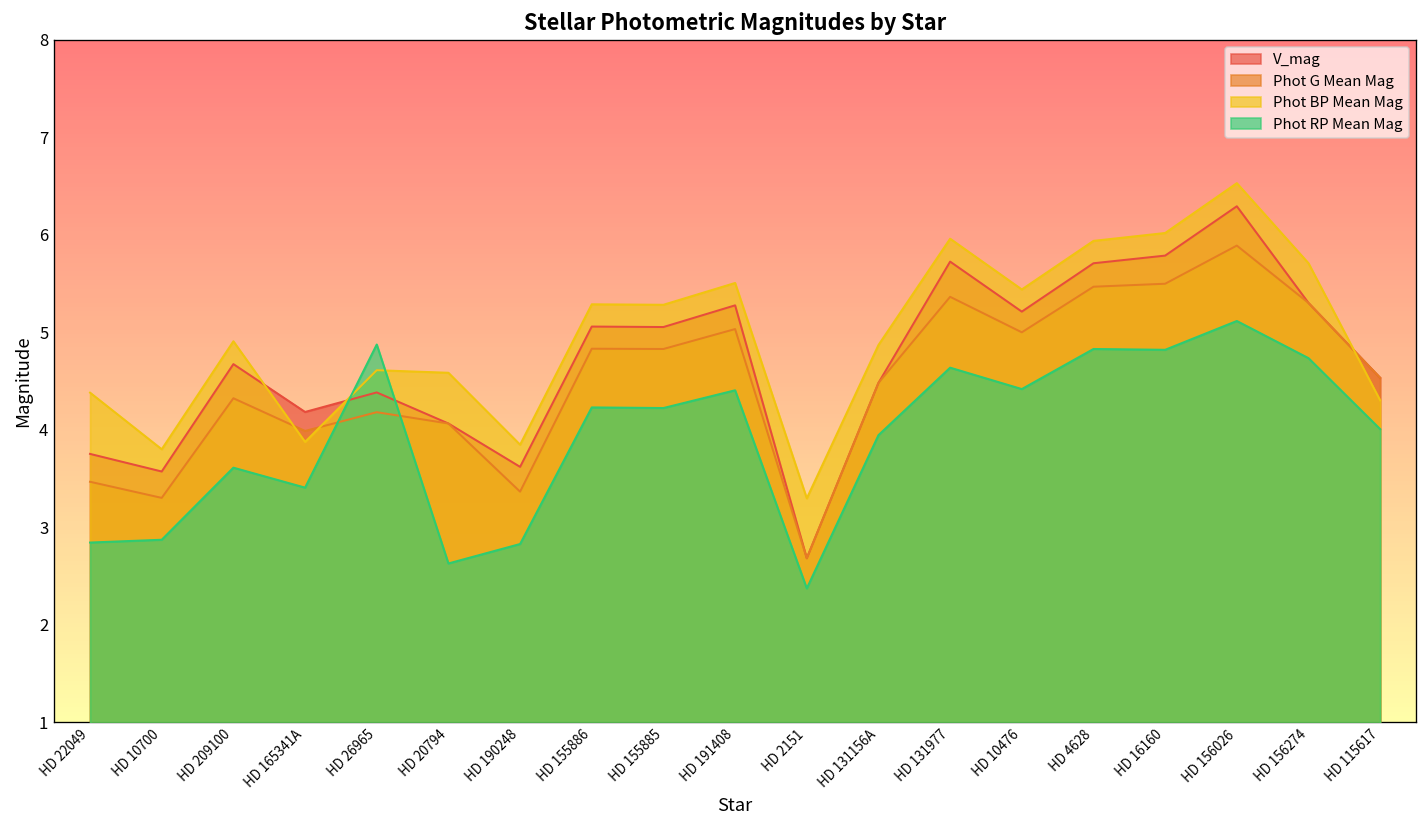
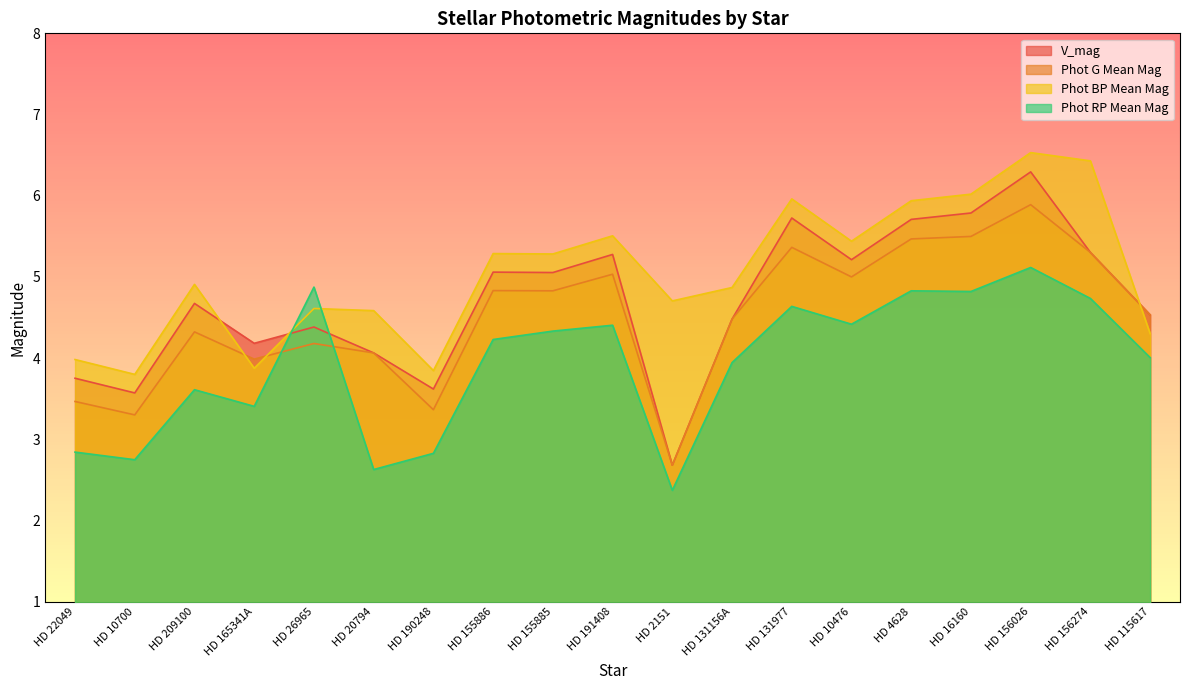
  {
    "Phot BP Mean Mag": {
-     "HD 22049": 4.4,
+     "HD 22049": 4.0,
      "HD 10700": 3.8,
      "HD 209100": 4.9,
      "HD 165341A": 3.9,
      "HD 26965": 4.6,
      "HD 20794": 4.6,
      "HD 190248": 3.8,
      "HD 155886": 5.3,
      "HD 155885": 5.3,
      "HD 191408": 5.5,
-     "HD 2151": 3.3,
+     "HD 2151": 4.7,
      "HD 131156A": 4.9,
      "HD 131977": 6.0,
      "HD 10476": 5.4,
      "HD 4628": 5.9,
      "HD 16160": 6.0,
      "HD 156026": 6.5,
-     "HD 156274": 5.7,
+     "HD 156274": 6.4,
      "HD 115617": 4.3
    },
    "Phot RP Mean Mag": {
      "HD 22049": 2.8,
-     "HD 10700": 2.9,
+     "HD 10700": 2.7,
      "HD 209100": 3.6,
      "HD 165341A": 3.4,
      "HD 26965": 4.9,
      "HD 20794": 2.6,
      "HD 190248": 2.8,
      "HD 155886": 4.2,
-     "HD 155885": 4.2,
+     "HD 155885": 4.3,
      "HD 191408": 4.4,
      "HD 2151": 2.4,
      "HD 131156A": 3.9,
      "HD 131977": 4.6,
      "HD 10476": 4.4,
      "HD 4628": 4.8,
      "HD 16160": 4.8,
      "HD 156026": 5.1,
      "HD 156274": 4.7,
      "HD 115617": 4.0
    }
  }
